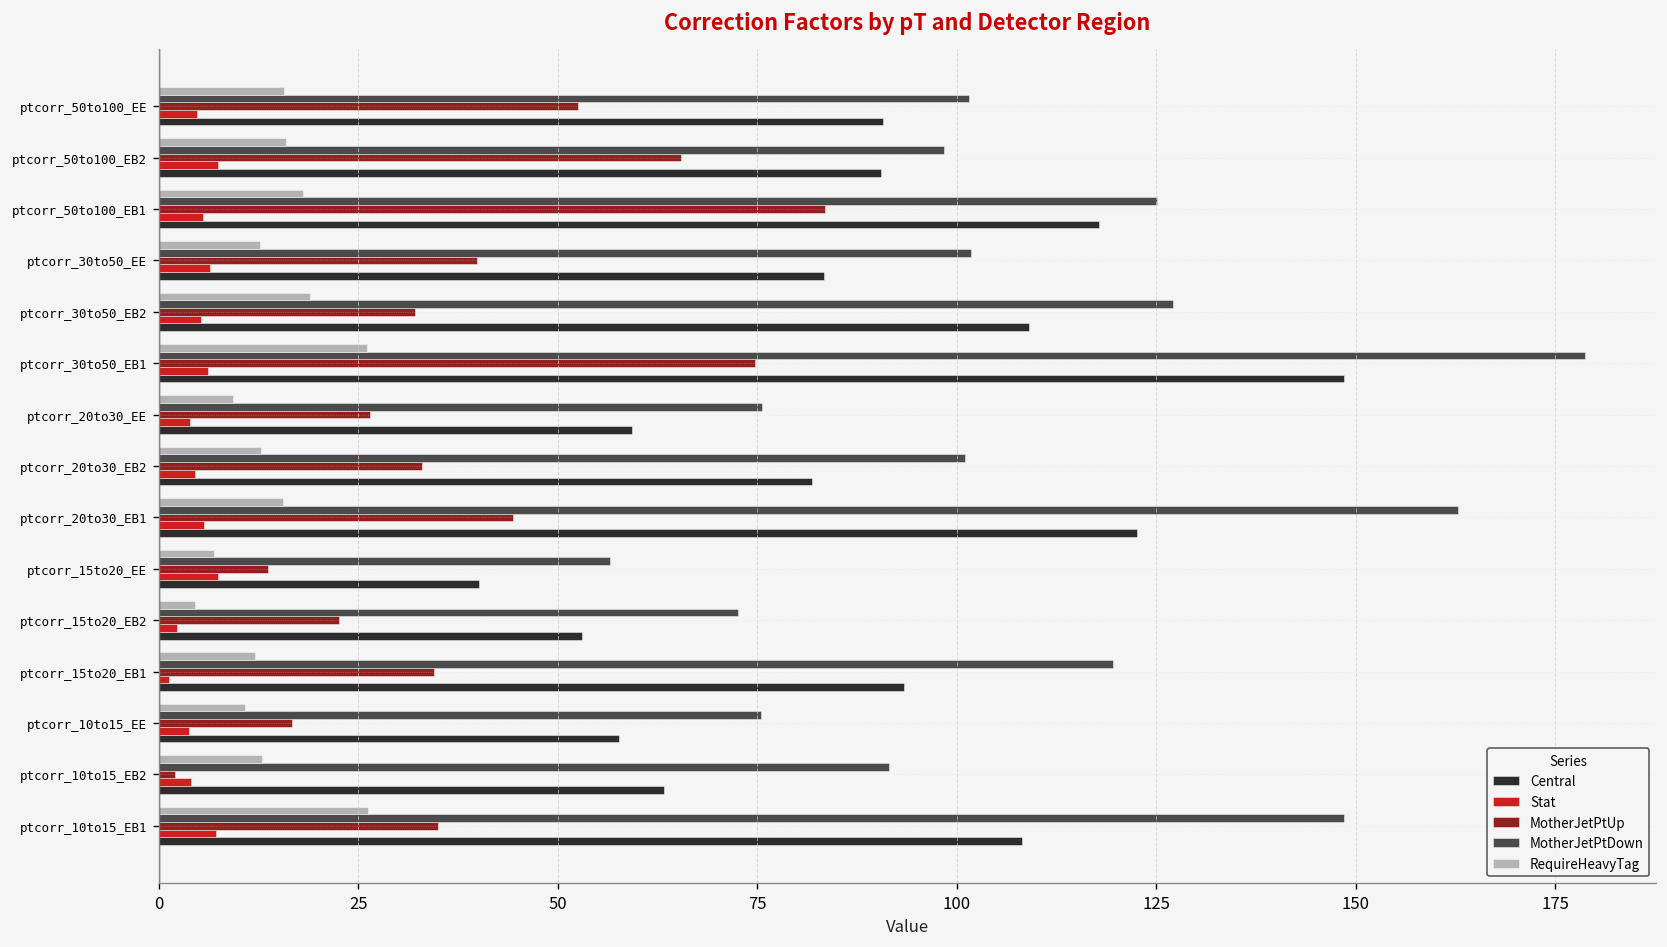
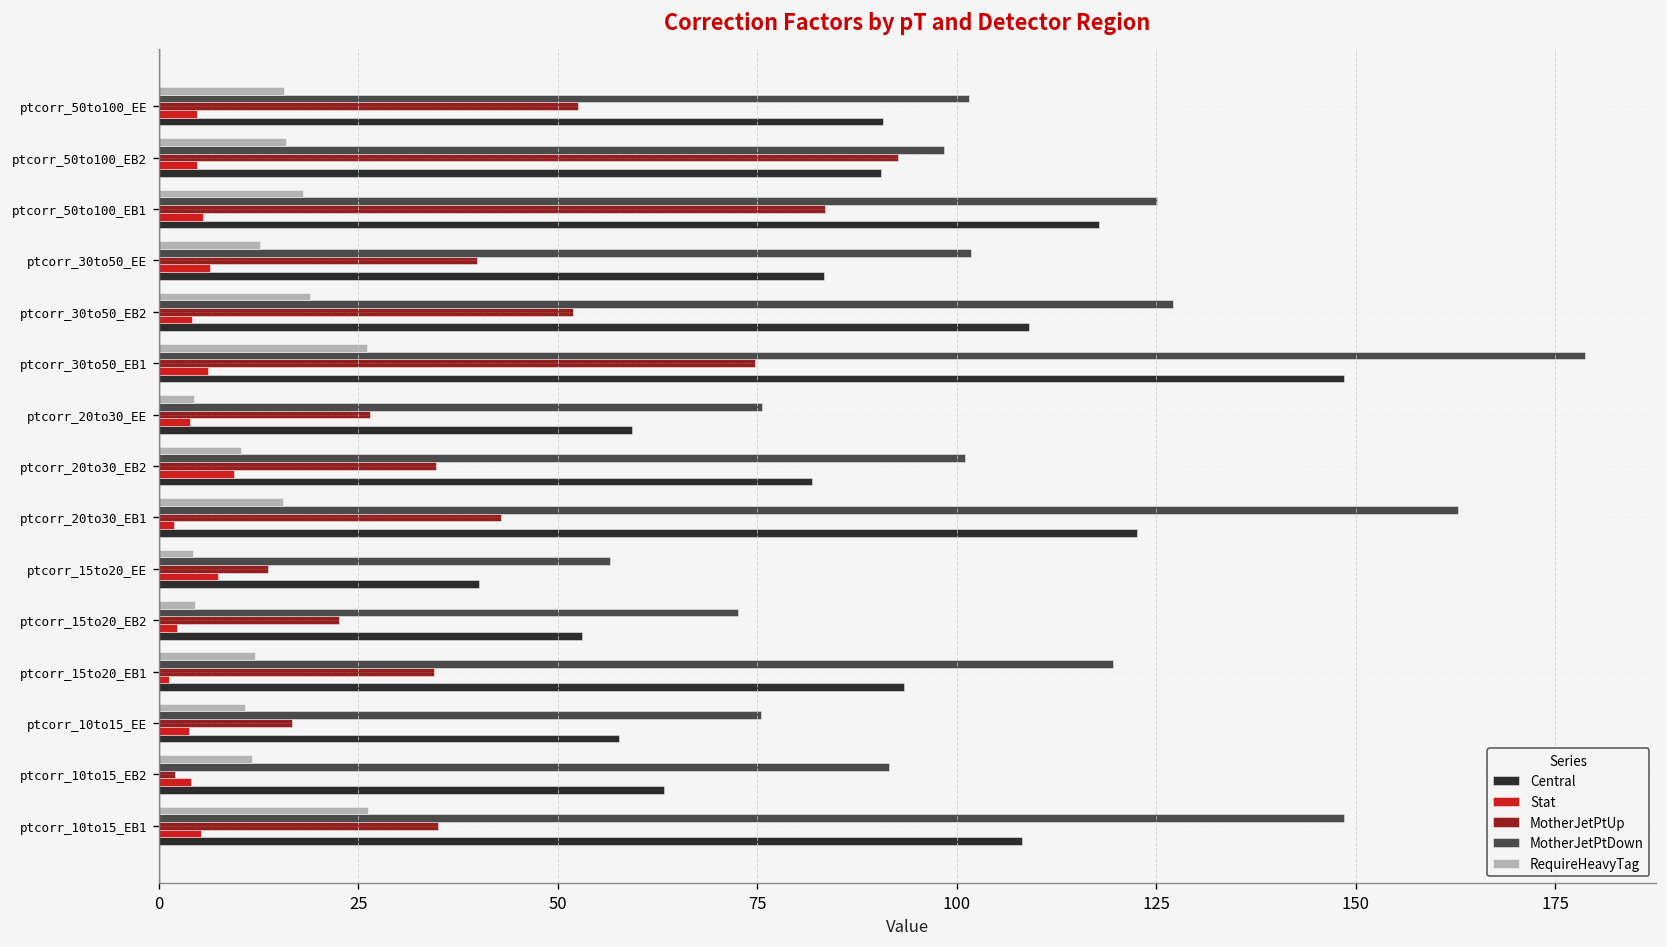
  {
    "Stat": {
      "ptcorr_50to100_EE": 5,
-     "ptcorr_50to100_EB2": 7,
+     "ptcorr_50to100_EB2": 5,
      "ptcorr_50to100_EB1": 6,
      "ptcorr_30to50_EE": 6,
-     "ptcorr_30to50_EB2": 5,
+     "ptcorr_30to50_EB2": 4,
      "ptcorr_30to50_EB1": 6,
      "ptcorr_20to30_EE": 4,
-     "ptcorr_20to30_EB2": 5,
-     "ptcorr_20to30_EB1": 6,
+     "ptcorr_20to30_EB2": 9,
+     "ptcorr_20to30_EB1": 2,
      "ptcorr_15to20_EE": 7,
      "ptcorr_15to20_EB2": 2,
      "ptcorr_15to20_EB1": 1,
      "ptcorr_10to15_EE": 4,
      "ptcorr_10to15_EB2": 4,
-     "ptcorr_10to15_EB1": 7
+     "ptcorr_10to15_EB1": 5
    },
    "MotherJetPtUp": {
      "ptcorr_50to100_EE": 53,
-     "ptcorr_50to100_EB2": 65,
+     "ptcorr_50to100_EB2": 93,
      "ptcorr_50to100_EB1": 84,
      "ptcorr_30to50_EE": 40,
-     "ptcorr_30to50_EB2": 32,
+     "ptcorr_30to50_EB2": 52,
      "ptcorr_30to50_EB1": 75,
      "ptcorr_20to30_EE": 27,
-     "ptcorr_20to30_EB2": 33,
-     "ptcorr_20to30_EB1": 44,
+     "ptcorr_20to30_EB2": 35,
+     "ptcorr_20to30_EB1": 43,
      "ptcorr_15to20_EE": 14,
      "ptcorr_15to20_EB2": 23,
      "ptcorr_15to20_EB1": 35,
      "ptcorr_10to15_EE": 17,
      "ptcorr_10to15_EB2": 2,
      "ptcorr_10to15_EB1": 35
    },
    "RequireHeavyTag": {
      "ptcorr_50to100_EE": 16,
      "ptcorr_50to100_EB2": 16,
      "ptcorr_50to100_EB1": 18,
      "ptcorr_30to50_EE": 13,
      "ptcorr_30to50_EB2": 19,
      "ptcorr_30to50_EB1": 26,
-     "ptcorr_20to30_EE": 9,
-     "ptcorr_20to30_EB2": 13,
+     "ptcorr_20to30_EE": 4,
+     "ptcorr_20to30_EB2": 10,
      "ptcorr_20to30_EB1": 16,
-     "ptcorr_15to20_EE": 7,
+     "ptcorr_15to20_EE": 4,
      "ptcorr_15to20_EB2": 5,
      "ptcorr_15to20_EB1": 12,
      "ptcorr_10to15_EE": 11,
-     "ptcorr_10to15_EB2": 13,
+     "ptcorr_10to15_EB2": 12,
      "ptcorr_10to15_EB1": 26
    }
  }
